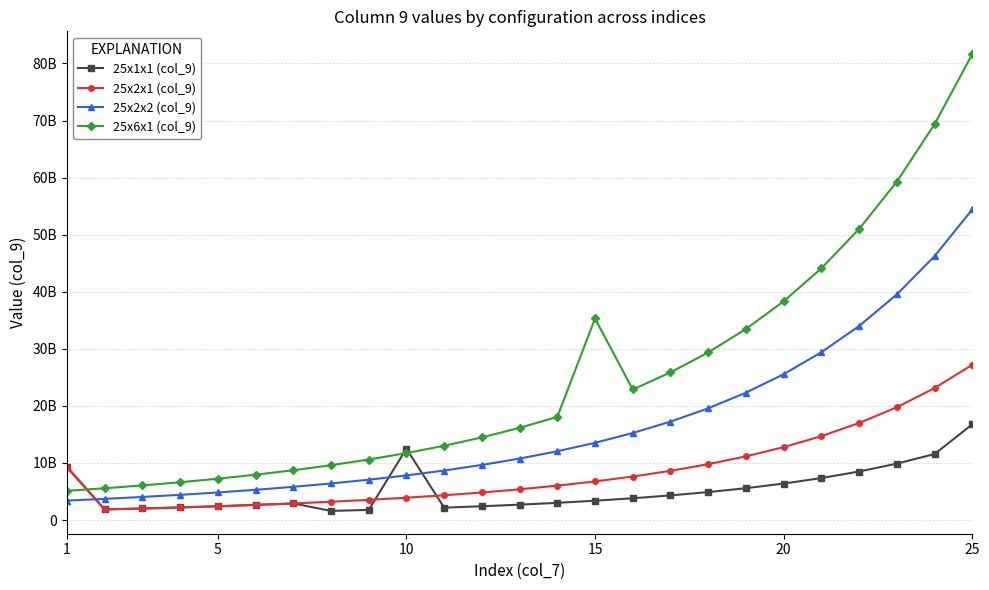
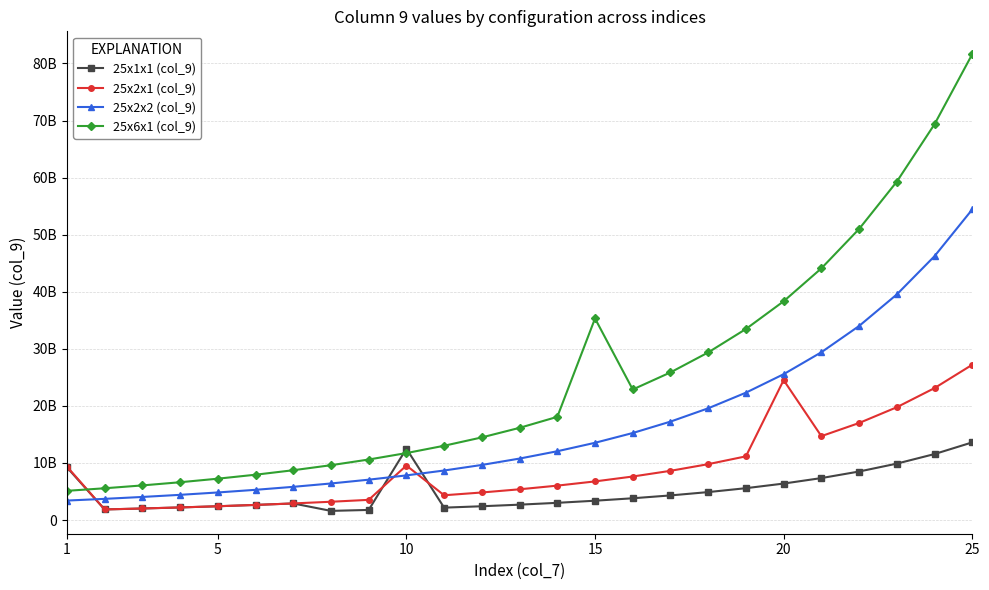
  {
    "25x1x1 (col_9)": {
      "10": 13000000000,
      "15": 3000000000,
      "20": 6000000000,
-     "25": 17000000000
+     "25": 14000000000
    },
    "25x2x1 (col_9)": {
-     "10": 4000000000,
+     "10": 10000000000,
      "15": 7000000000,
-     "20": 13000000000,
+     "20": 25000000000,
      "25": 27000000000
    },
    "25x2x2 (col_9)": {
      "1": 3000000000,
      "5": 5000000000,
      "10": 8000000000,
      "15": 14000000000,
      "20": 26000000000,
      "25": 54000000000
    },
    "25x6x1 (col_9)": {
      "1": 5000000000,
      "5": 7000000000,
      "10": 12000000000,
      "15": 35000000000,
      "20": 38000000000,
      "25": 82000000000
    }
  }
